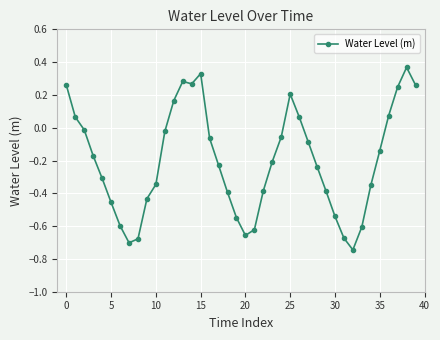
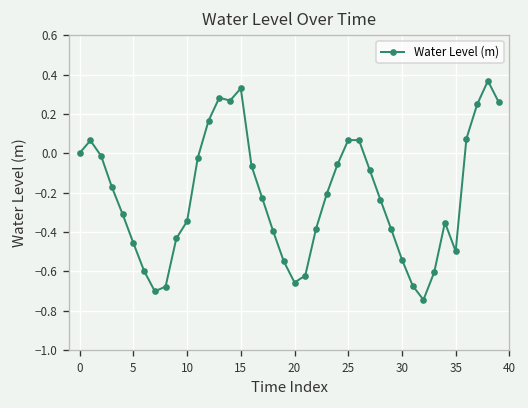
  {
-   "0": 0.26,
+   "0": 0.00,
    "5": -0.46,
    "10": -0.35,
    "15": 0.33,
    "20": -0.66,
-   "25": 0.21,
+   "25": 0.07,
    "30": -0.54,
-   "35": -0.14
+   "35": -0.50
  }
